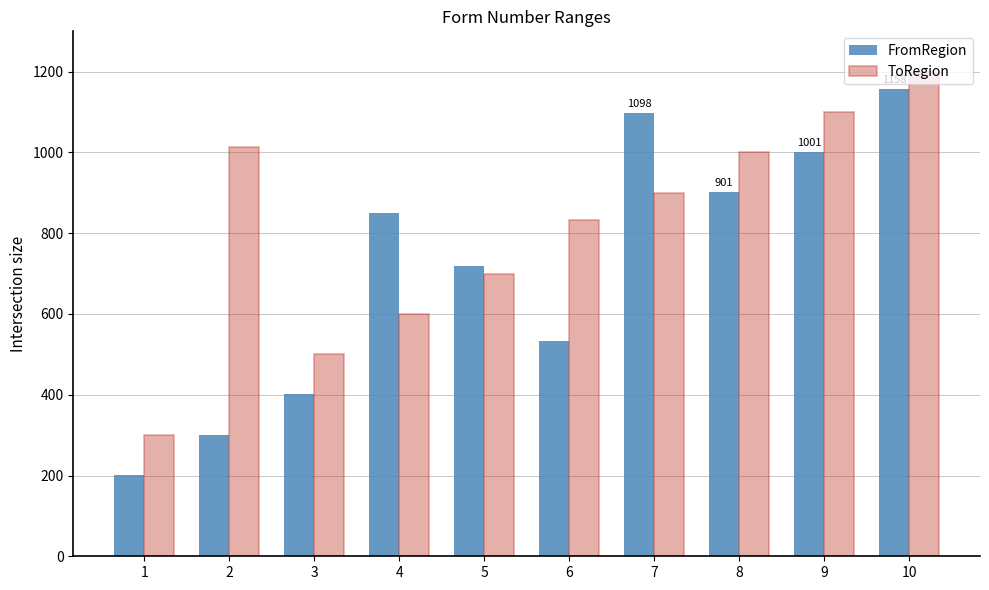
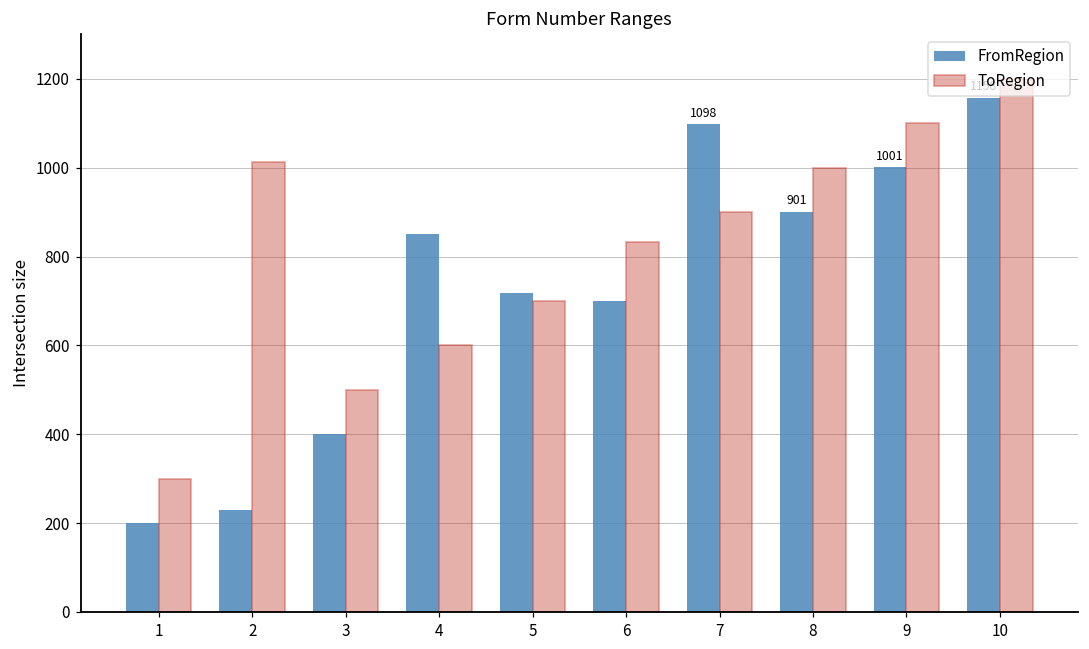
  {
    "FromRegion": {
      "1": 200,
-     "2": 300,
+     "2": 230,
      "3": 400,
      "4": 850,
      "5": 720,
-     "6": 530
+     "6": 700
    },
    "ToRegion": {
      "1": 300,
      "2": 1010,
      "3": 500,
      "4": 600,
      "5": 700,
      "6": 830,
      "7": 900,
      "8": 1000,
      "9": 1100
    }
  }
